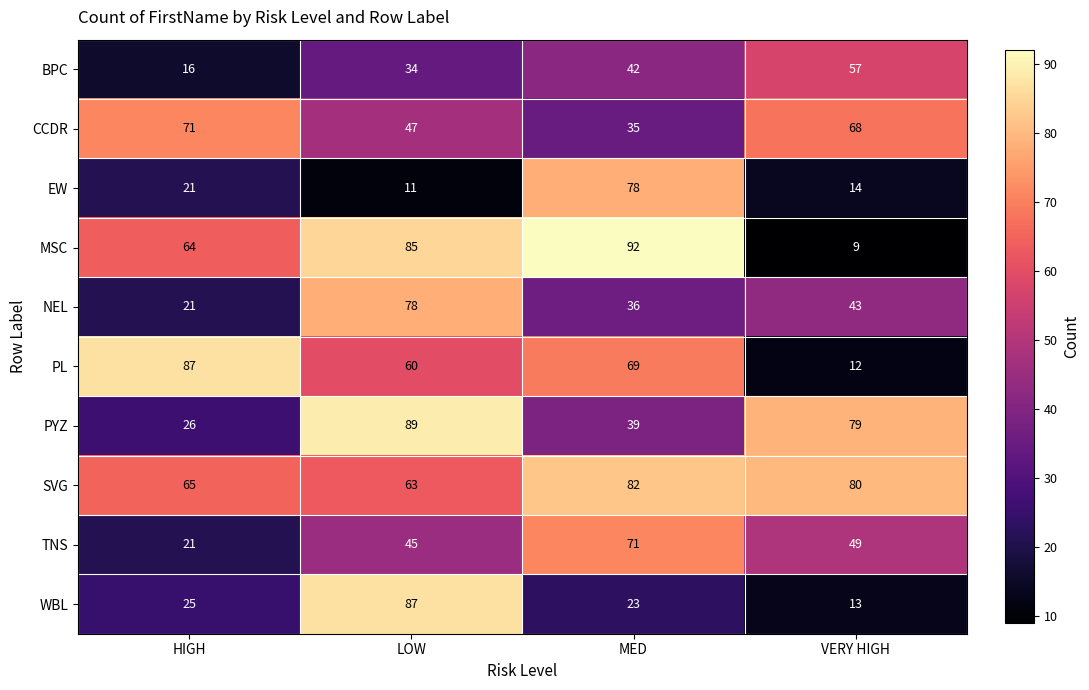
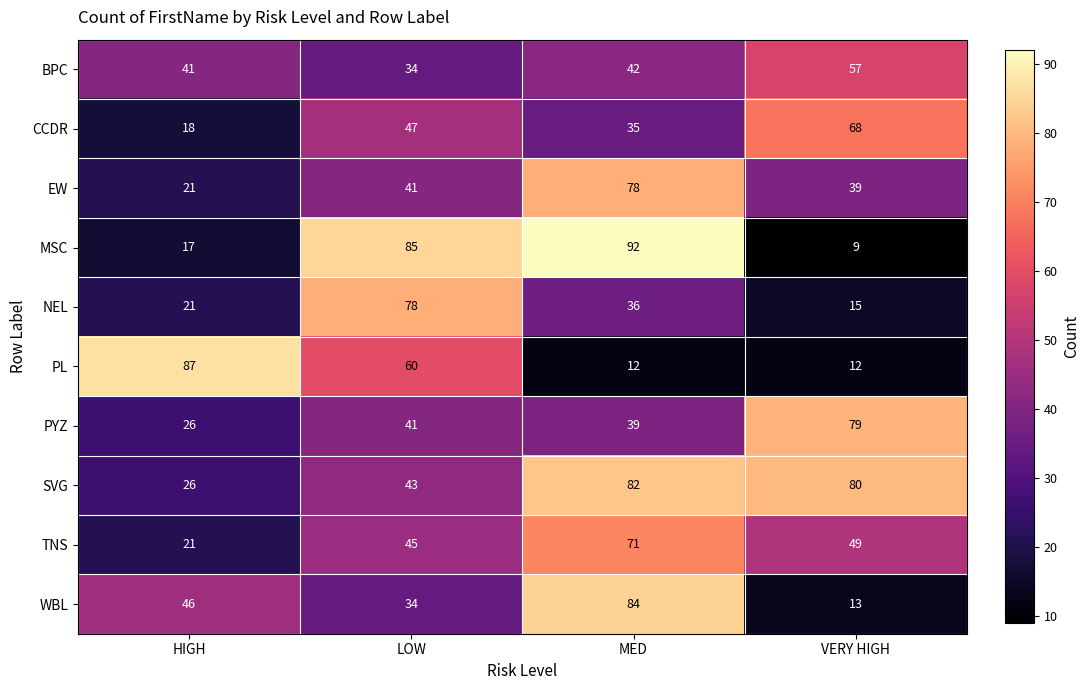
  {
    "BPC": {
-     "HIGH": 16,
+     "HIGH": 41,
      "LOW": 34,
      "MED": 42,
      "VERY HIGH": 57
    },
    "CCDR": {
-     "HIGH": 71,
+     "HIGH": 18,
      "LOW": 47,
      "MED": 35,
      "VERY HIGH": 68
    },
    "EW": {
      "HIGH": 21,
-     "LOW": 11,
+     "LOW": 41,
      "MED": 78,
-     "VERY HIGH": 14
+     "VERY HIGH": 39
    },
    "MSC": {
-     "HIGH": 64,
+     "HIGH": 17,
      "LOW": 85,
      "MED": 92,
      "VERY HIGH": 9
    },
    "NEL": {
      "HIGH": 21,
      "LOW": 78,
      "MED": 36,
-     "VERY HIGH": 43
+     "VERY HIGH": 15
    },
    "PL": {
      "HIGH": 87,
      "LOW": 60,
-     "MED": 69,
+     "MED": 12,
      "VERY HIGH": 12
    },
    "PYZ": {
      "HIGH": 26,
-     "LOW": 89,
+     "LOW": 41,
      "MED": 39,
      "VERY HIGH": 79
    },
    "SVG": {
-     "HIGH": 65,
-     "LOW": 63,
+     "HIGH": 26,
+     "LOW": 43,
      "MED": 82,
      "VERY HIGH": 80
    },
    "TNS": {
      "HIGH": 21,
      "LOW": 45,
      "MED": 71,
      "VERY HIGH": 49
    },
    "WBL": {
-     "HIGH": 25,
-     "LOW": 87,
-     "MED": 23,
+     "HIGH": 46,
+     "LOW": 34,
+     "MED": 84,
      "VERY HIGH": 13
    }
  }
